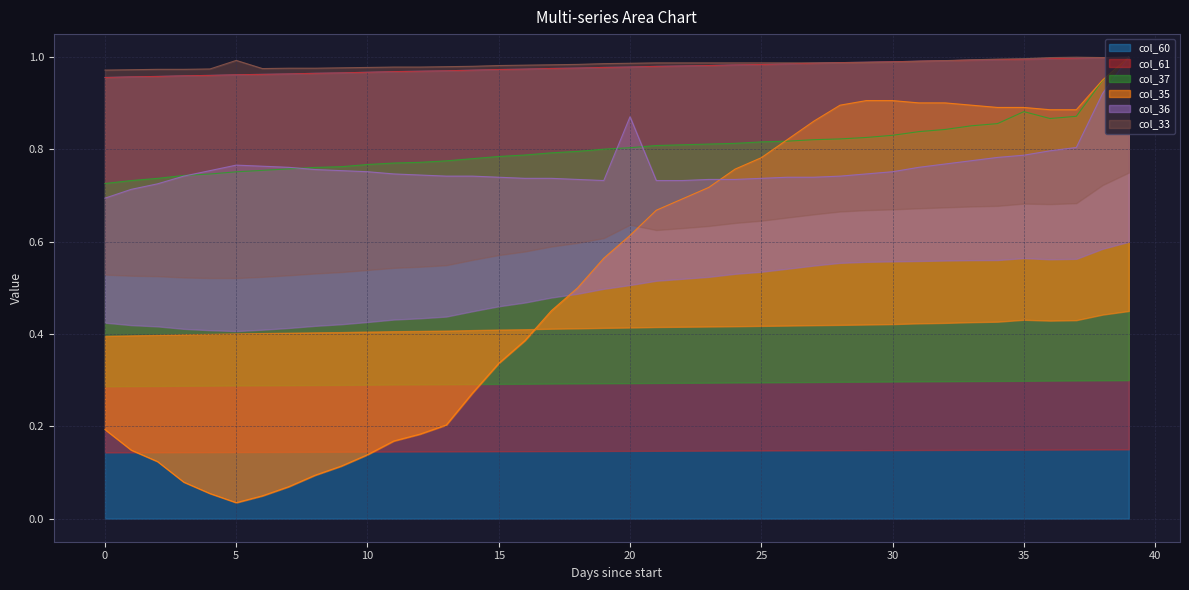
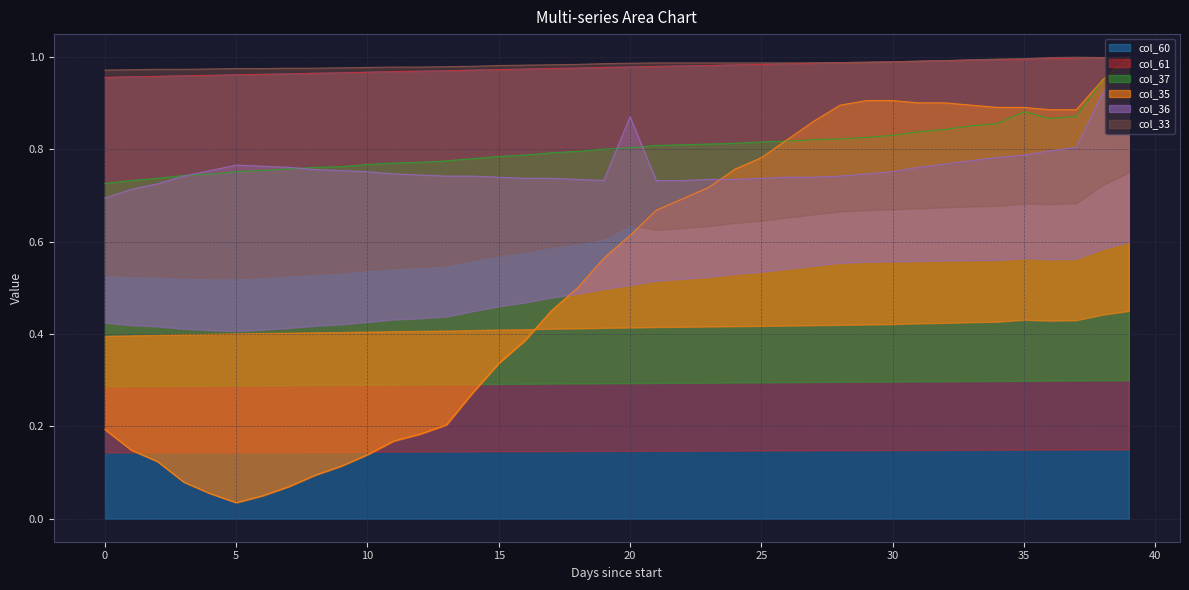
  {
    "col_61": {
      "0": 0.96,
      "5": 0.96,
      "10": 0.97,
      "15": 0.97,
      "20": 0.98
    },
    "col_37": {
      "0": 0.73,
      "5": 0.75,
      "10": 0.77,
      "15": 0.78,
      "20": 0.80,
      "25": 0.82,
      "30": 0.83,
      "35": 0.88
    },
    "col_36": {
      "0": 0.69,
      "5": 0.77,
      "10": 0.75,
      "15": 0.74,
      "20": 0.87,
      "25": 0.74,
      "30": 0.75,
      "35": 0.79
    },
    "col_33": {
      "0": 0.97,
-     "5": 0.99,
+     "5": 0.98,
      "10": 0.98,
      "15": 0.98,
      "20": 0.99
    }
  }
